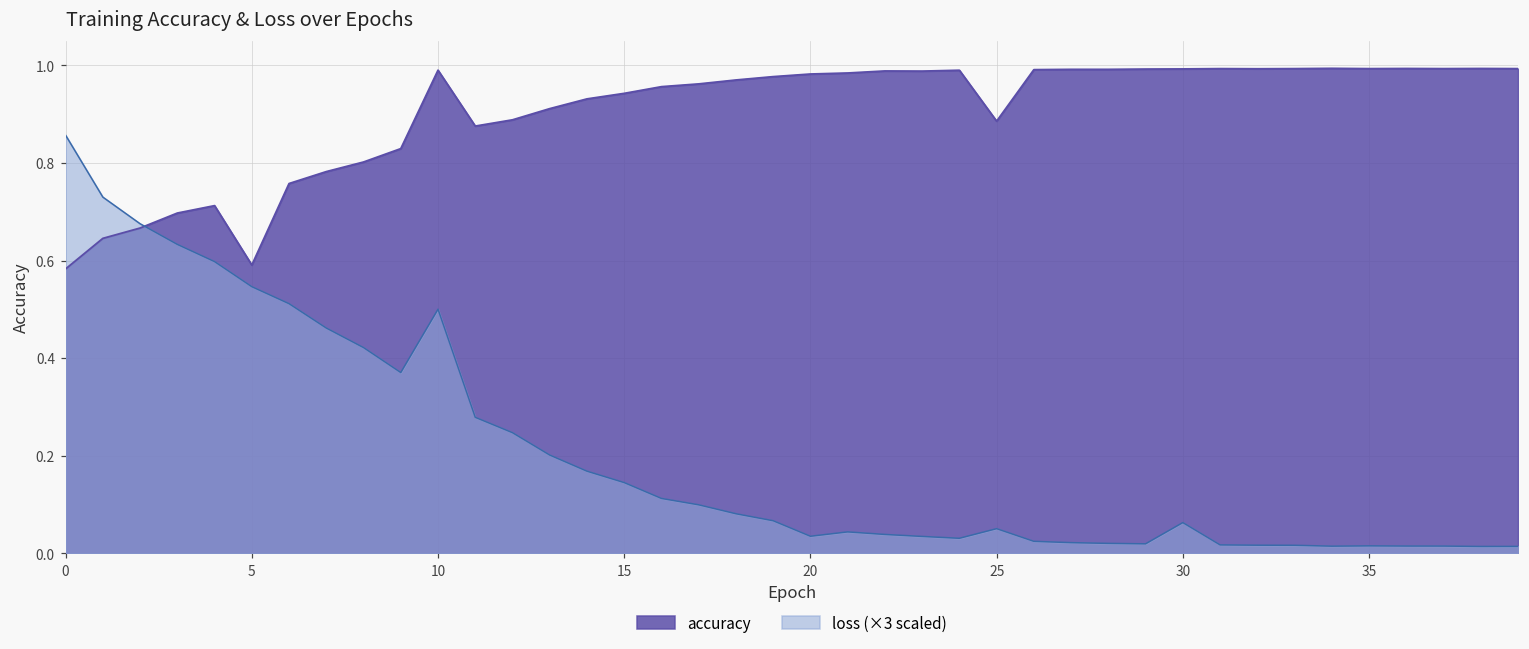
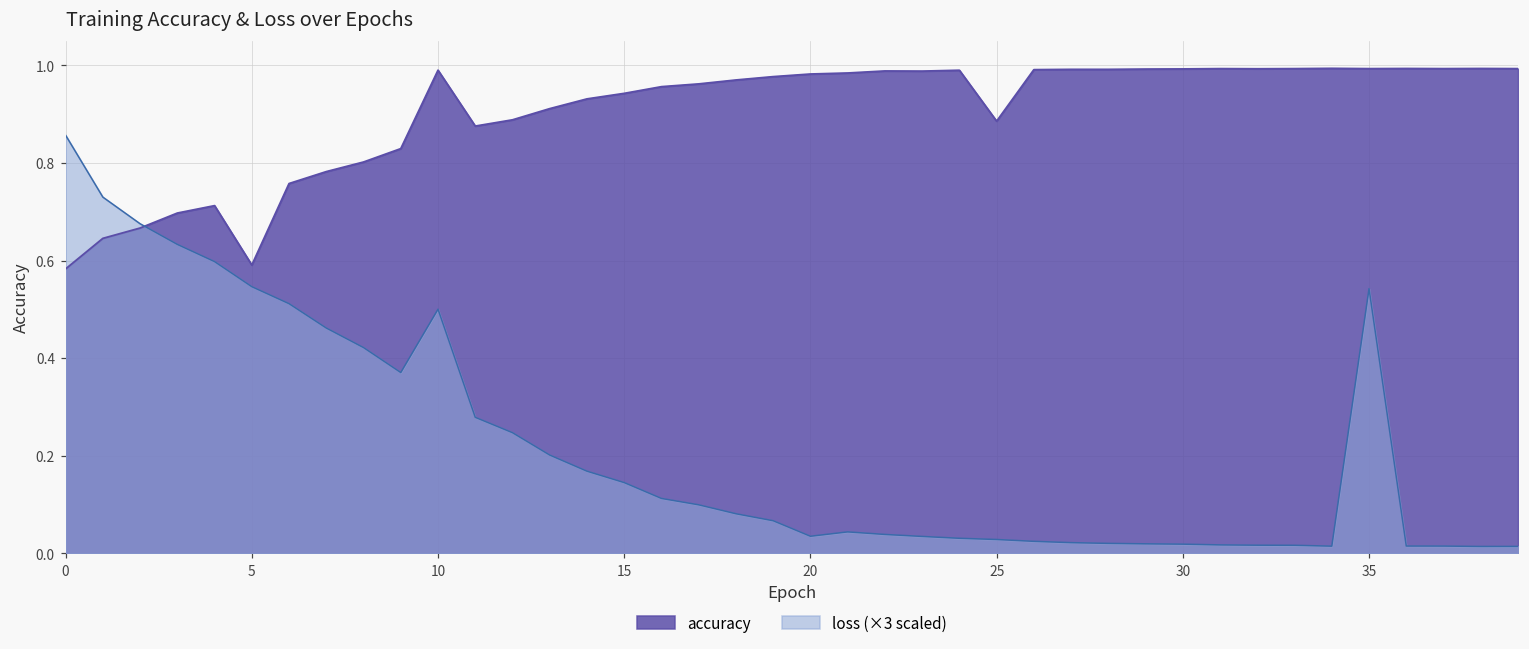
  {
    "accuracy": {
      "0": 0.58,
      "5": 0.59,
      "10": 0.99,
      "15": 0.94,
      "20": 0.98,
      "25": 0.89,
      "30": 0.99,
      "35": 0.99
    },
    "loss (×3 scaled)": {
      "0": 0.86,
      "5": 0.55,
      "10": 0.50,
      "15": 0.15,
      "20": 0.04,
-     "25": 0.05,
-     "30": 0.06,
-     "35": 0.02
+     "25": 0.03,
+     "30": 0.02,
+     "35": 0.54
    }
  }
